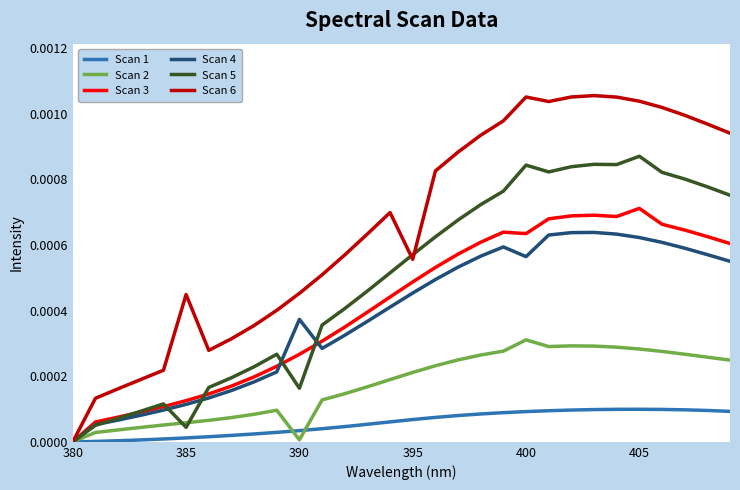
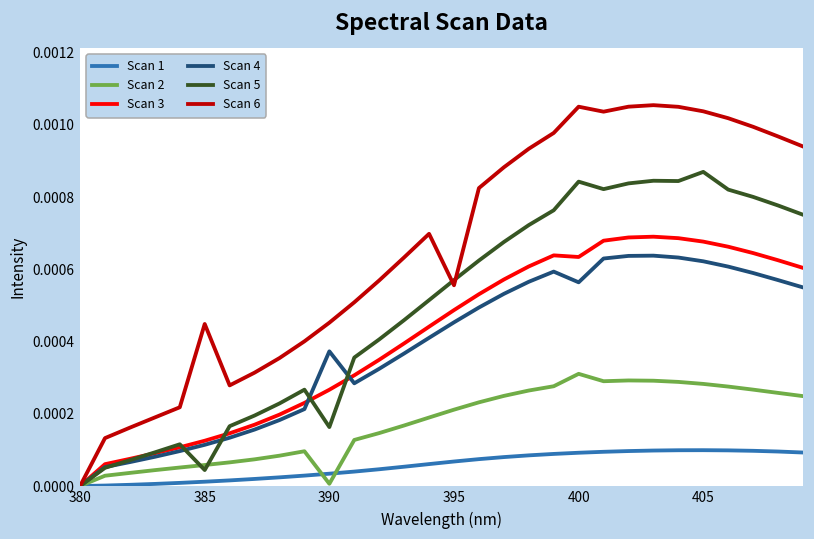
  {
    "Scan 1": {
      "385": 0.00001,
      "390": 0.00003,
      "395": 0.00007,
      "400": 0.00009,
      "405": 0.00010
    },
    "Scan 2": {
      "385": 0.00006,
      "390": 0.00001,
      "395": 0.00021,
      "400": 0.00031,
      "405": 0.00028
    },
    "Scan 3": {
      "385": 0.00013,
      "390": 0.00027,
      "395": 0.00049,
      "400": 0.00063,
-     "405": 0.00071
+     "405": 0.00068
    },
    "Scan 4": {
      "385": 0.00011,
      "390": 0.00037,
      "395": 0.00045,
      "400": 0.00056,
      "405": 0.00062
    },
    "Scan 5": {
      "385": 0.00004,
      "390": 0.00016,
      "395": 0.00057,
      "400": 0.00084,
      "405": 0.00087
    },
    "Scan 6": {
      "385": 0.00045,
      "390": 0.00045,
      "395": 0.00056,
      "400": 0.00105,
      "405": 0.00104
    }
  }
